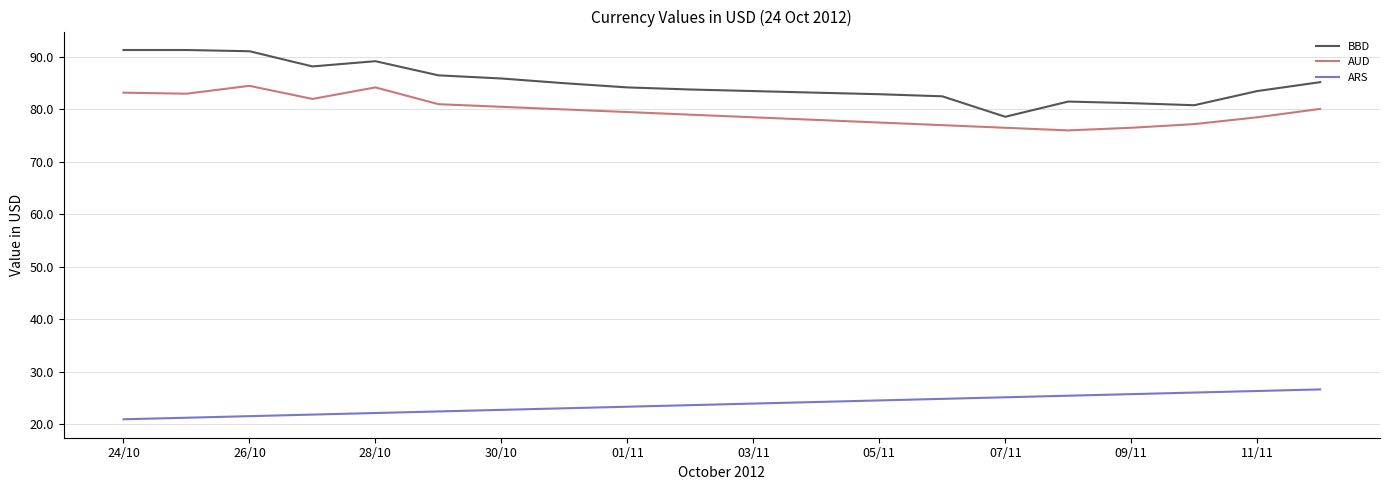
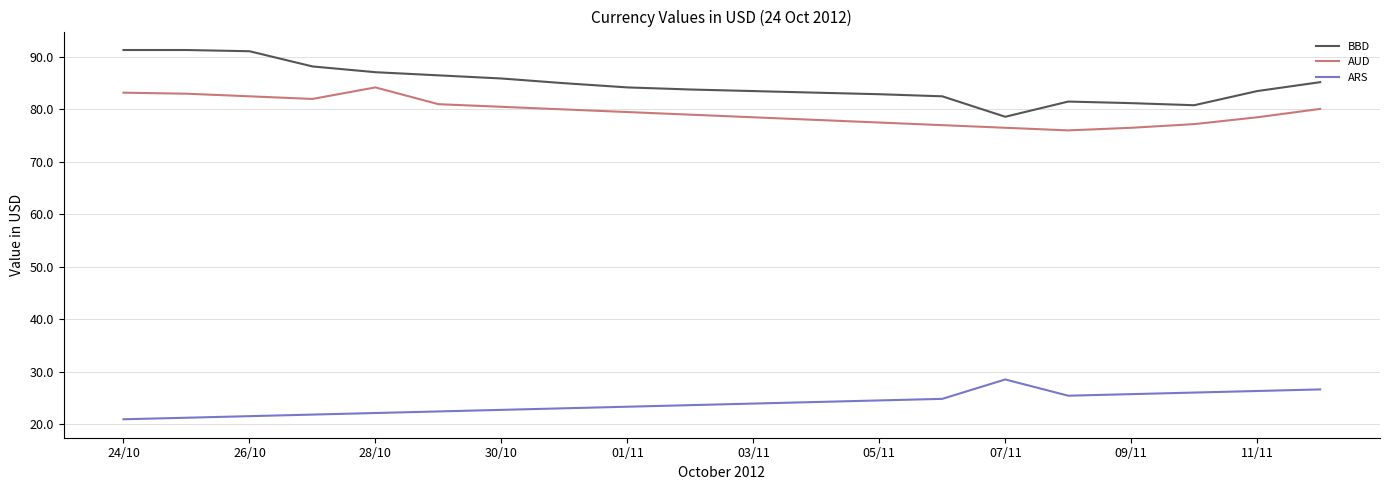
  {
    "BBD": {
      "24/10": 91,
      "26/10": 91,
-     "28/10": 89,
+     "28/10": 87,
      "30/10": 86,
      "01/11": 84,
      "03/11": 84,
      "05/11": 83,
      "07/11": 79,
      "09/11": 81,
      "11/11": 84
    },
    "AUD": {
      "24/10": 83,
-     "26/10": 85,
+     "26/10": 83,
      "28/10": 84,
      "30/10": 81,
      "01/11": 80,
      "03/11": 79,
      "05/11": 78,
      "07/11": 77,
      "09/11": 77,
      "11/11": 79
    },
    "ARS": {
      "24/10": 21,
      "26/10": 22,
      "28/10": 22,
      "30/10": 23,
      "01/11": 23,
      "03/11": 24,
      "05/11": 25,
-     "07/11": 25,
+     "07/11": 29,
      "09/11": 26,
      "11/11": 26
    }
  }
